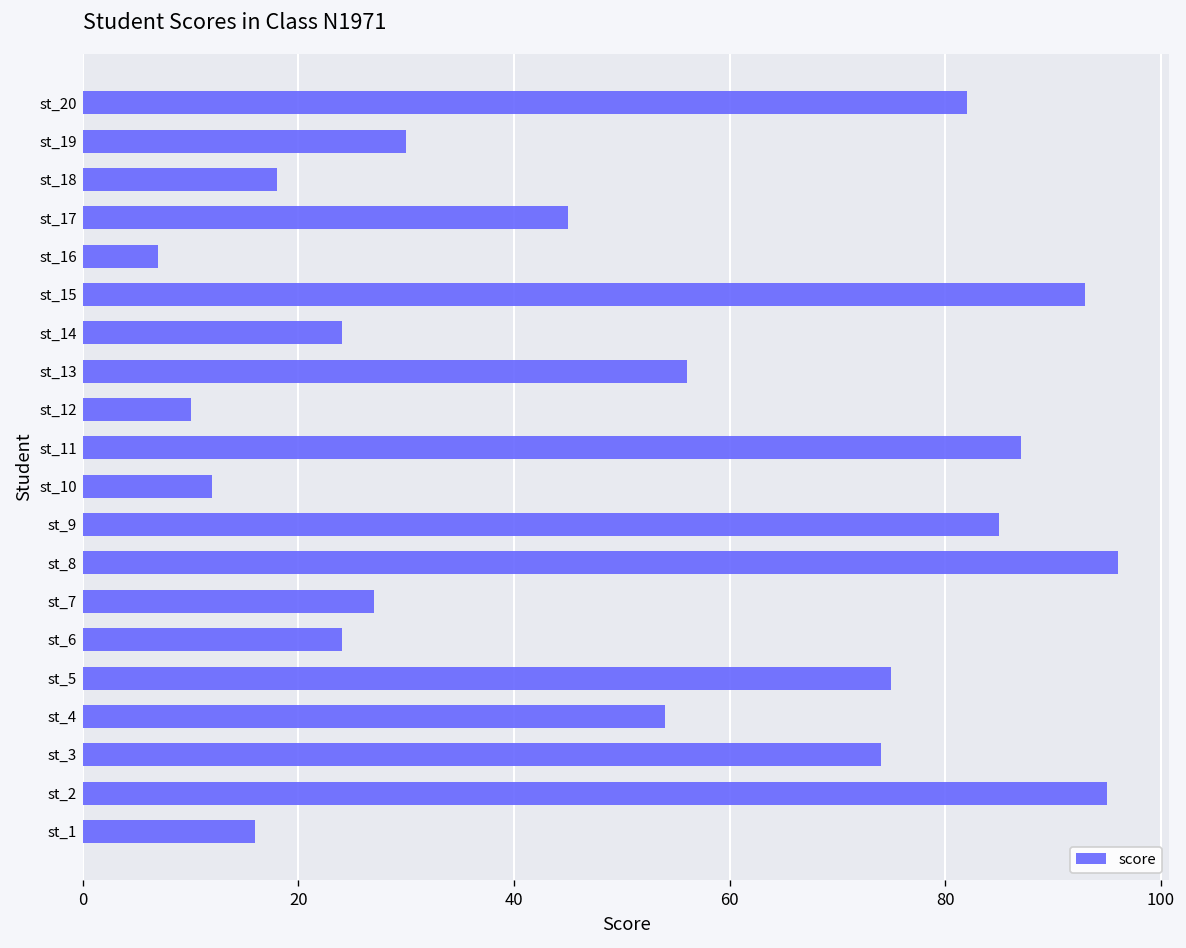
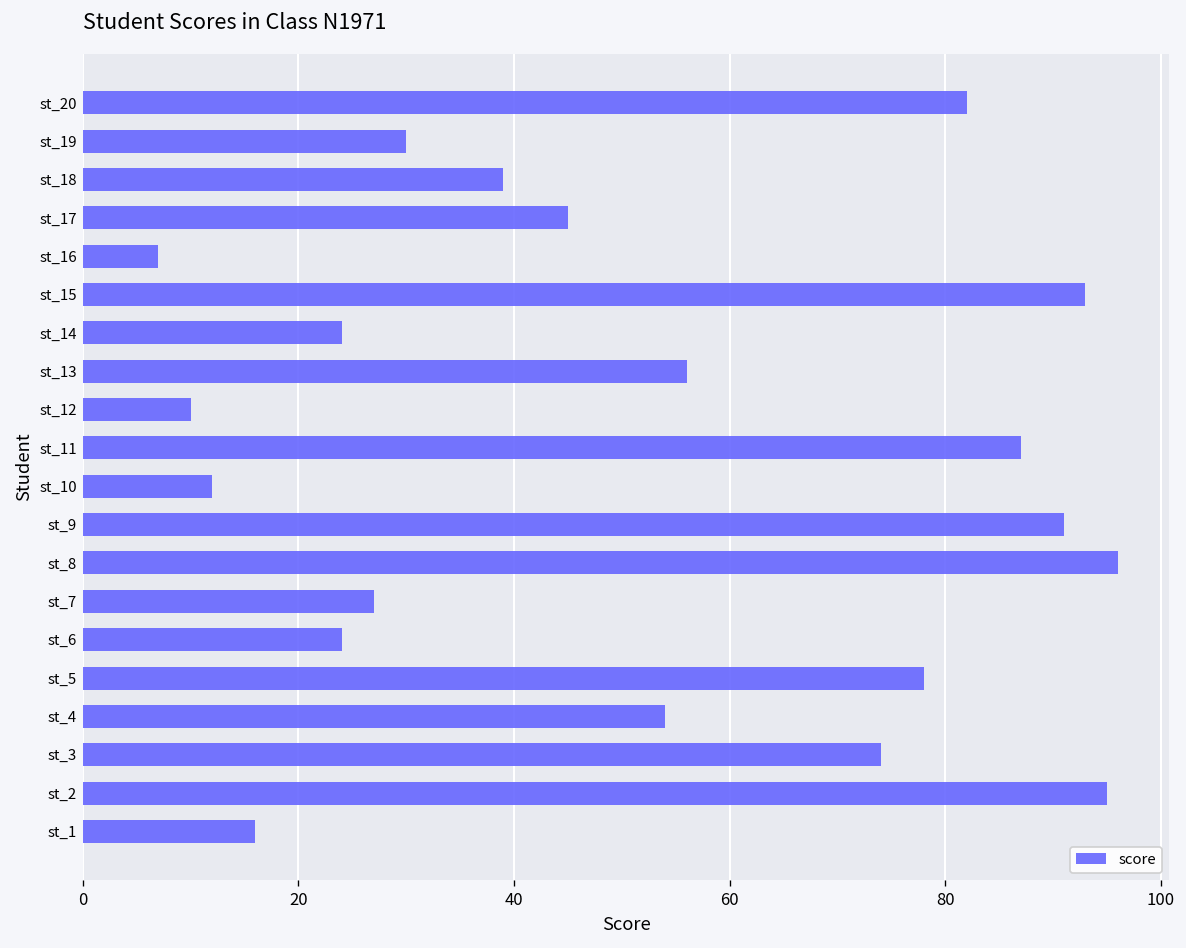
  {
    "st_20": 82,
    "st_19": 30,
-   "st_18": 18,
+   "st_18": 39,
    "st_17": 45,
    "st_16": 7,
    "st_15": 93,
    "st_14": 24,
    "st_13": 56,
    "st_12": 10,
    "st_11": 87,
    "st_10": 12,
-   "st_9": 85,
+   "st_9": 91,
    "st_8": 96,
    "st_7": 27,
    "st_6": 24,
-   "st_5": 75,
+   "st_5": 78,
    "st_4": 54,
    "st_3": 74,
    "st_2": 95,
    "st_1": 16
  }
